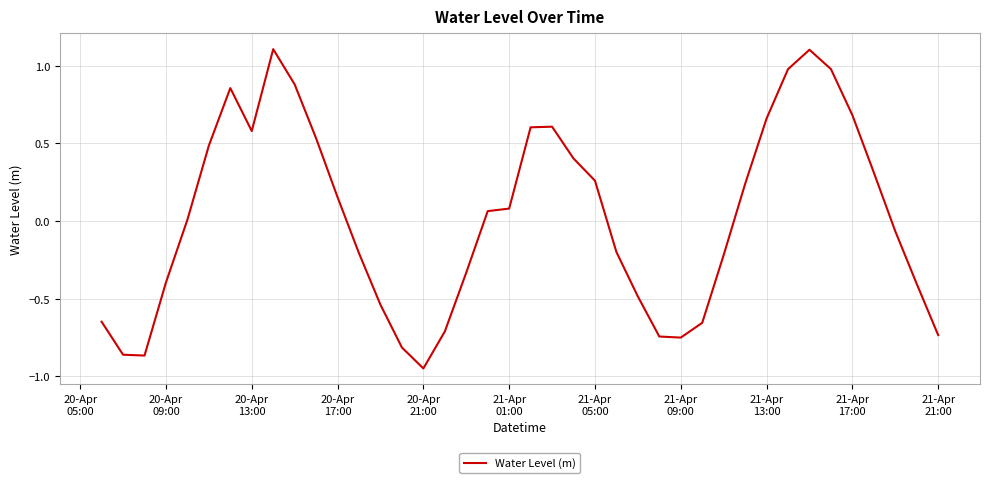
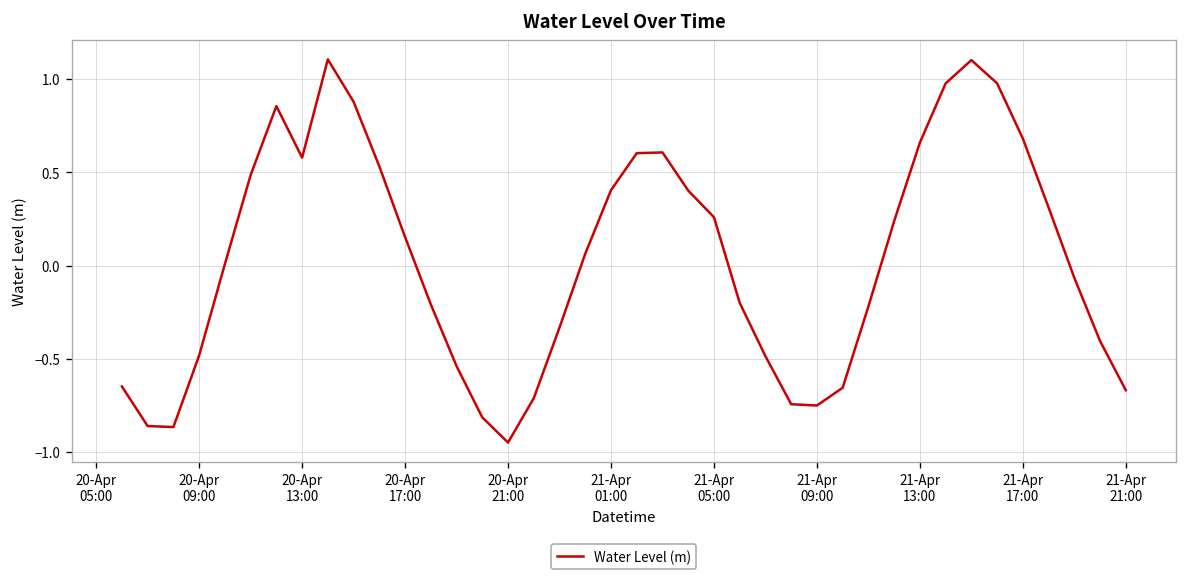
  {
-   "20-Apr 09:00": -0.40,
+   "20-Apr 09:00": -0.48,
    "20-Apr 13:00": 0.58,
    "20-Apr 17:00": 0.15,
    "20-Apr 21:00": -0.95,
-   "21-Apr 01:00": 0.08,
+   "21-Apr 01:00": 0.40,
    "21-Apr 05:00": 0.26,
    "21-Apr 09:00": -0.75,
    "21-Apr 13:00": 0.66,
    "21-Apr 17:00": 0.68,
-   "21-Apr 21:00": -0.73
+   "21-Apr 21:00": -0.67
  }
